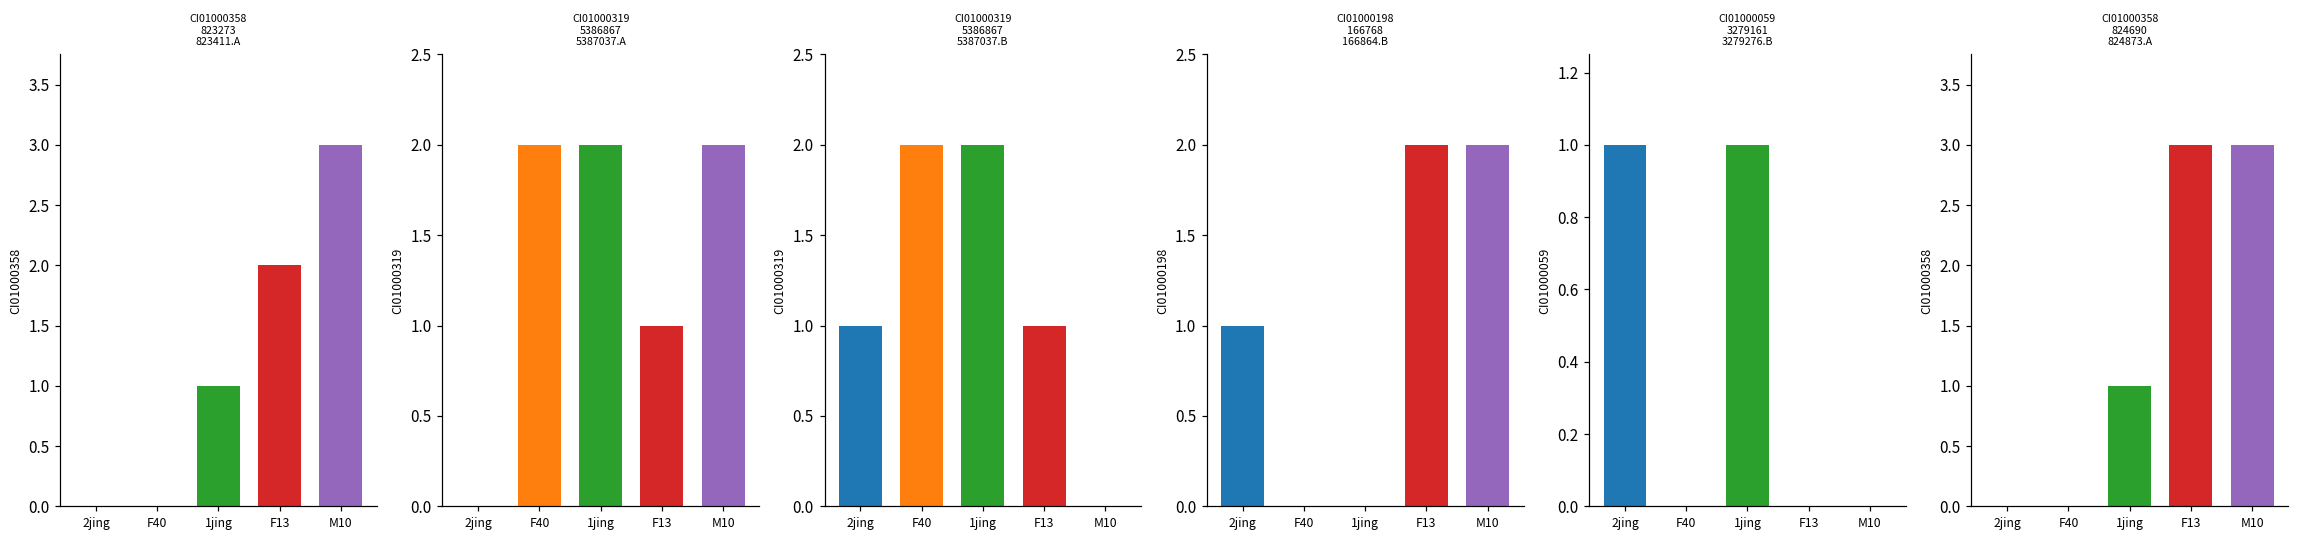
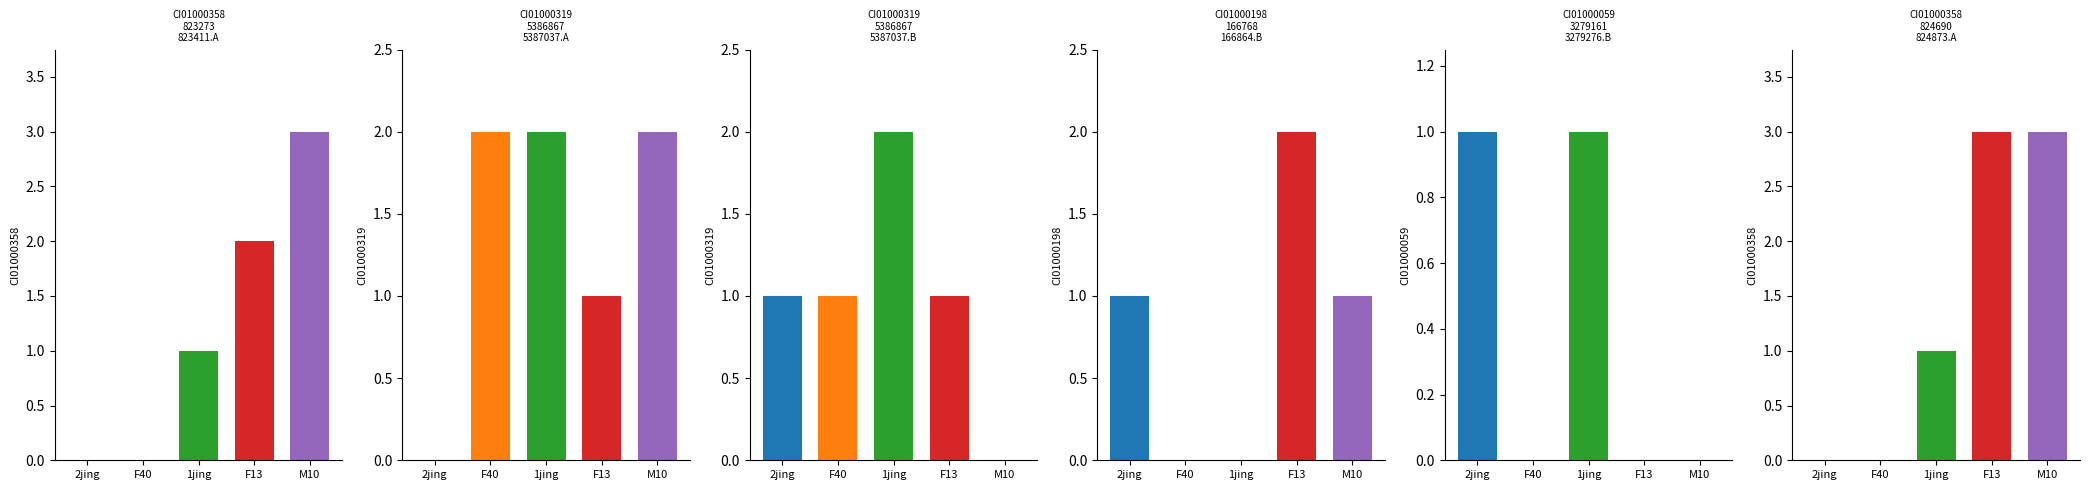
  {
    "CI01000358 823273 823411.A": {
      "2jing": 0.00,
      "F40": 0.00,
      "1jing": 1.00,
      "F13": 2.00,
      "M10": 3.00
    },
    "CI01000319 5386867 5387037.A": {
      "2jing": 0.00,
      "F40": 2.00,
      "1jing": 2.00,
      "F13": 1.00,
      "M10": 2.00
    },
    "CI01000319 5386867 5387037.B": {
      "2jing": 1,
-     "F40": 2,
+     "F40": 1,
      "1jing": 2,
      "F13": 1,
      "M10": 0
    },
    "CI01000198 166768 166864.B": {
      "2jing": 1,
      "F40": 0,
      "1jing": 0,
      "F13": 2,
-     "M10": 2
+     "M10": 1
    },
    "CI01000059 3279161 3279276.B": {
      "2jing": 1.00,
      "F40": 0.00,
      "1jing": 1.00,
      "F13": 0.00,
      "M10": 0.00
    },
    "CI01000358 824690 824873.A": {
      "2jing": 0.00,
      "F40": 0.00,
      "1jing": 1.00,
      "F13": 3.00,
      "M10": 3.00
    }
  }
